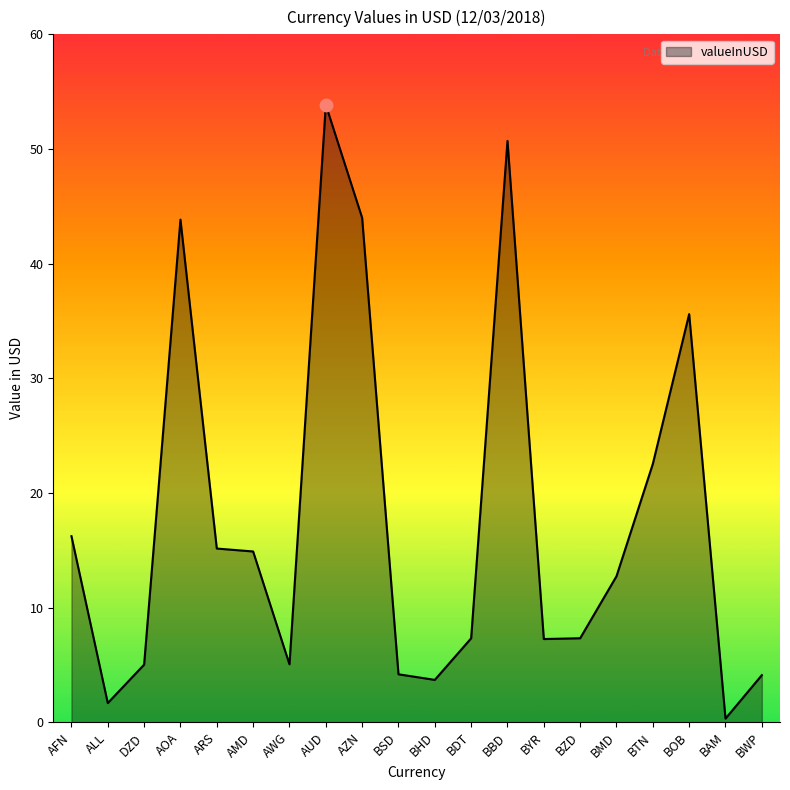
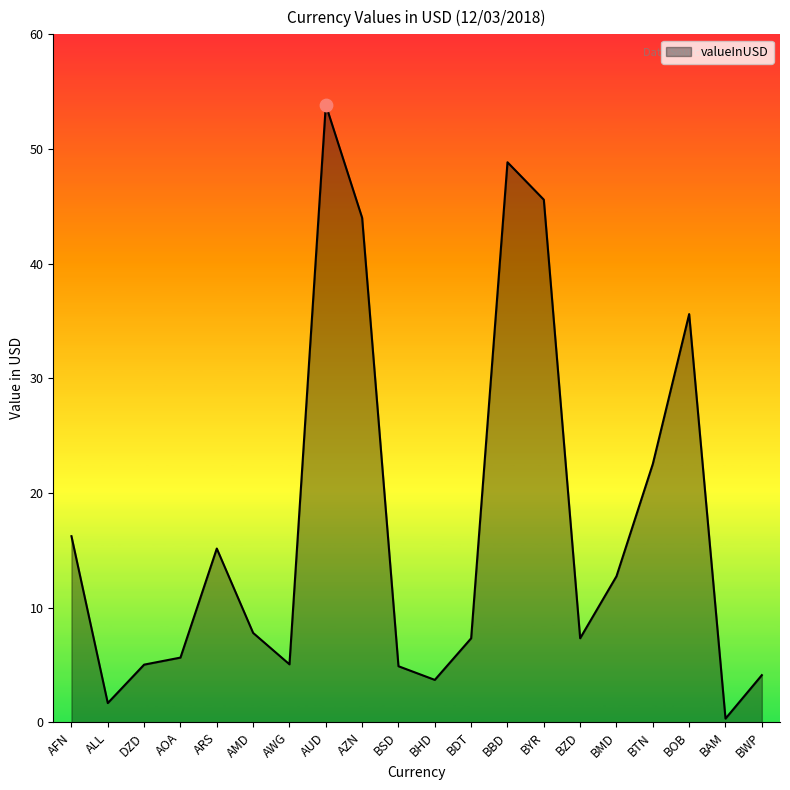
  {
    "valueInUSD": {
      "AFN": 16.2,
      "ALL": 1.7,
      "DZD": 5.0,
-     "AOA": 43.8,
+     "AOA": 5.6,
      "ARS": 15.2,
-     "AMD": 14.9,
+     "AMD": 7.8,
      "AWG": 5.1,
      "AZN": 44.0,
-     "BSD": 4.2,
+     "BSD": 4.9,
      "BHD": 3.7,
      "BDT": 7.3,
-     "BBD": 50.7,
-     "BYR": 7.3,
+     "BBD": 48.8,
+     "BYR": 45.6,
      "BZD": 7.3,
      "BMD": 12.7,
      "BTN": 22.5,
      "BOB": 35.6,
      "BAM": 0.3,
      "BWP": 4.1
    }
  }
